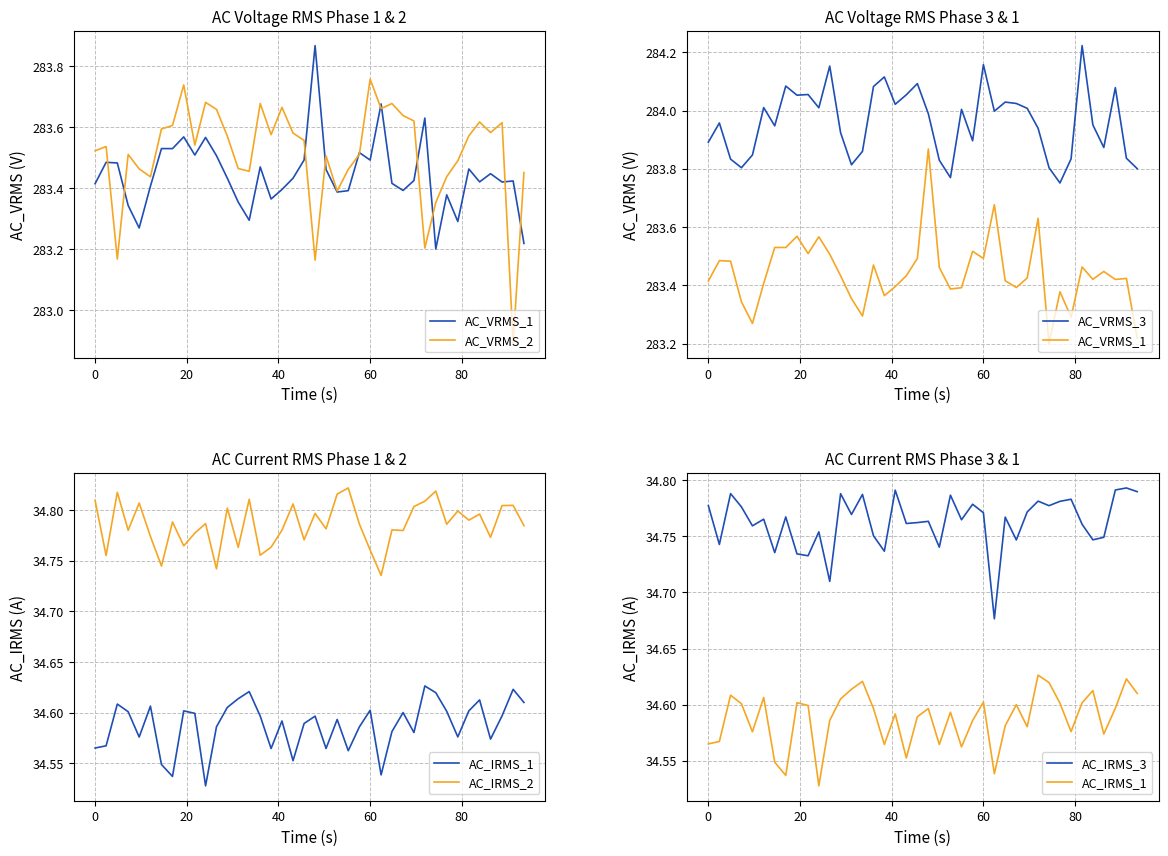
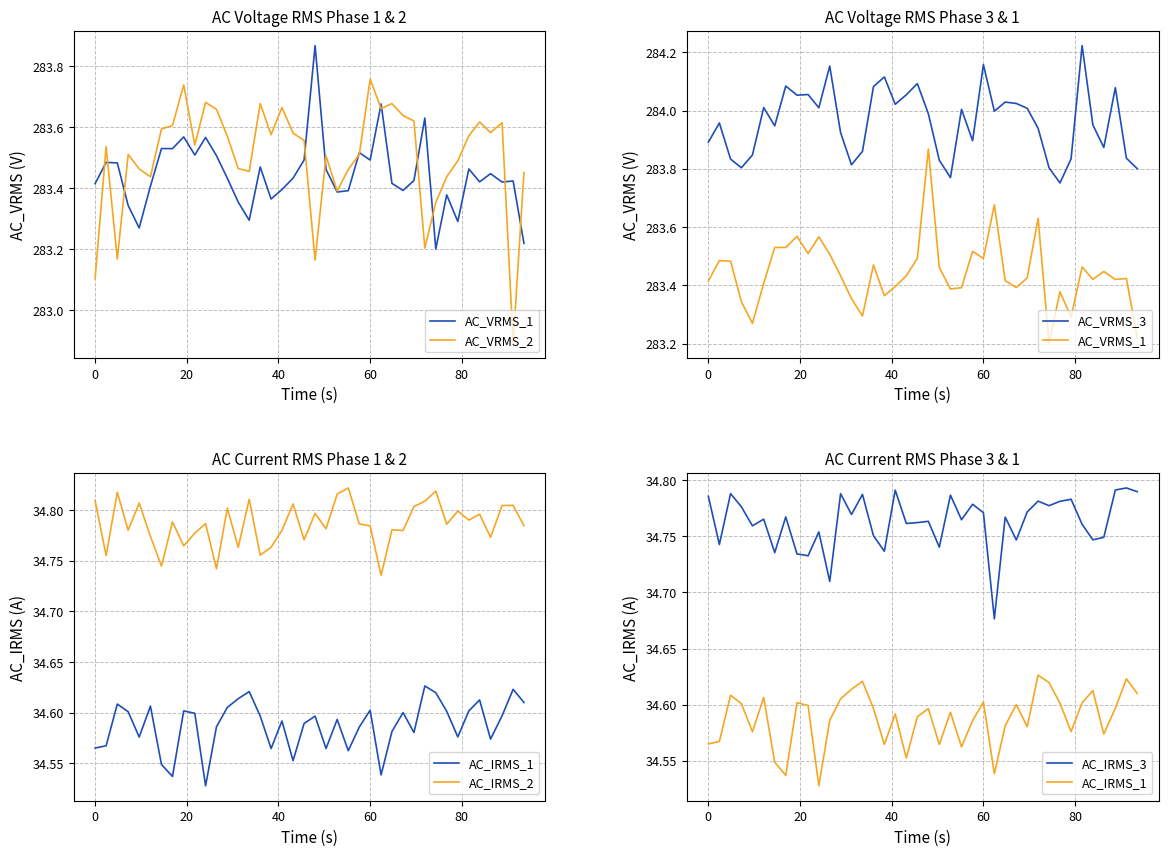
  {
    "AC Voltage RMS Phase 1 & 2": {
      "AC_VRMS_2": {
-       "0": 283.52,
+       "0": 283.10,
        "60": 283.76
      }
    },
    "AC Voltage RMS Phase 3 & 1": {
      "AC_VRMS_3": {
        "0": 283.89,
        "60": 284.16
      },
      "AC_VRMS_1": {
        "0": 283.41,
        "60": 283.49
      }
    },
    "AC Current RMS Phase 1 & 2": {
      "AC_IRMS_2": {
        "0": 34.809,
-       "60": 34.760
+       "60": 34.784
      }
    },
    "AC Current RMS Phase 3 & 1": {
      "AC_IRMS_3": {
-       "0": 34.777,
+       "0": 34.786,
        "60": 34.771
      },
      "AC_IRMS_1": {
        "0": 34.565,
        "60": 34.602
      }
    }
  }
